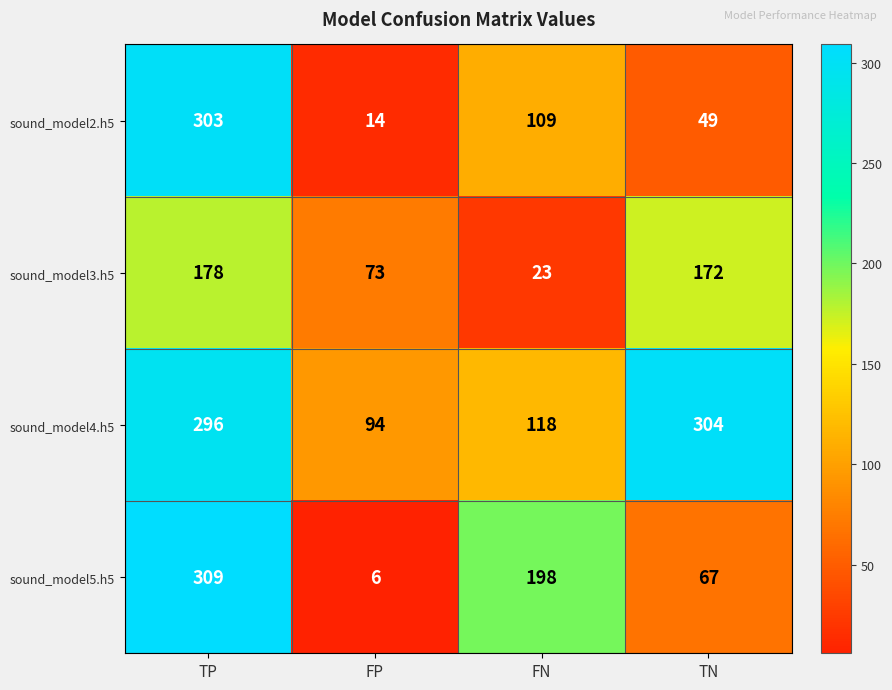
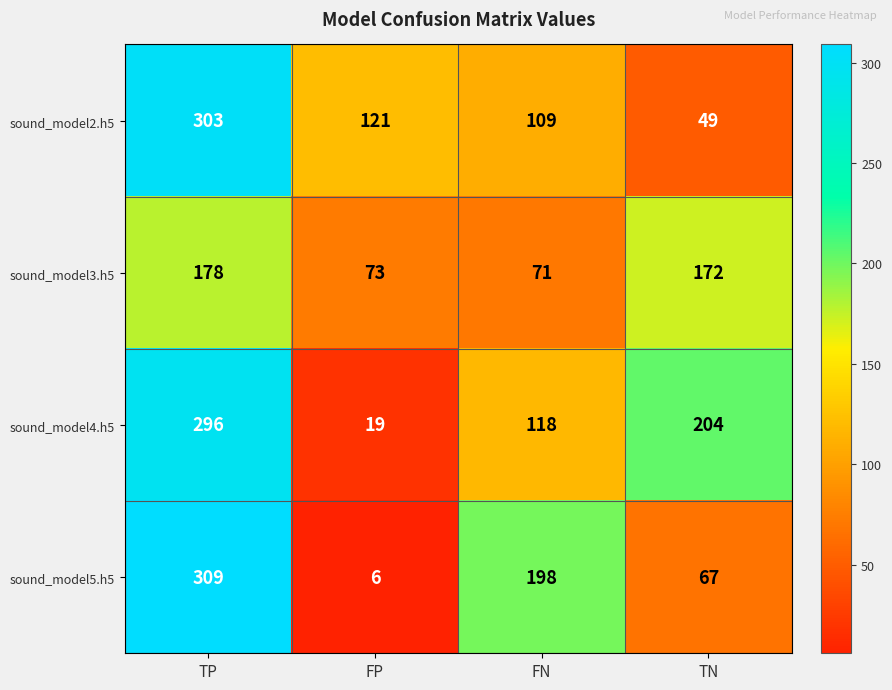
  {
    "sound_model2.h5": {
      "TP": 303,
-     "FP": 14,
+     "FP": 121,
      "FN": 109,
      "TN": 49
    },
    "sound_model3.h5": {
      "TP": 178,
      "FP": 73,
-     "FN": 23,
+     "FN": 71,
      "TN": 172
    },
    "sound_model4.h5": {
      "TP": 296,
-     "FP": 94,
+     "FP": 19,
      "FN": 118,
-     "TN": 304
+     "TN": 204
    },
    "sound_model5.h5": {
      "TP": 309,
      "FP": 6,
      "FN": 198,
      "TN": 67
    }
  }
